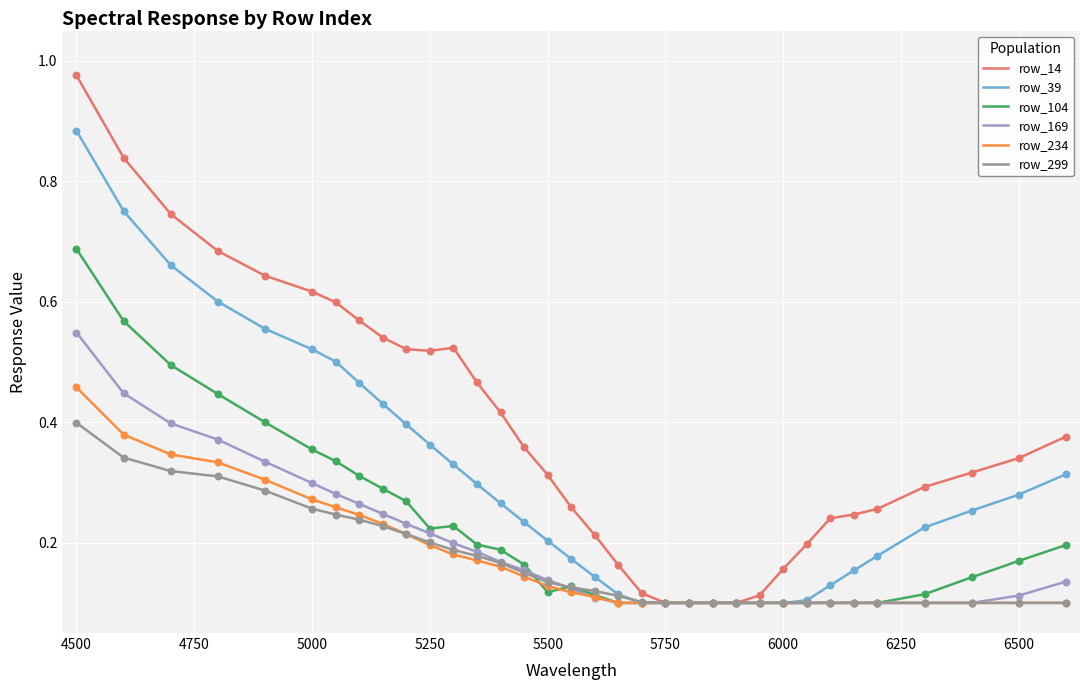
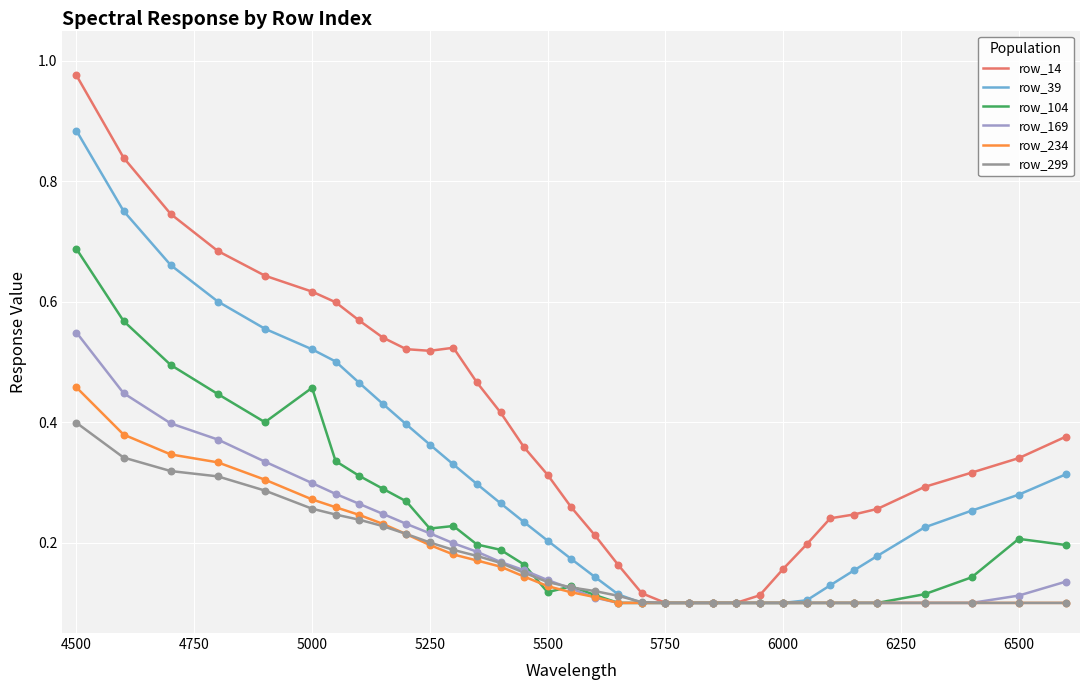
  {
    "row_104": {
      "4500": 0.69,
-     "5000": 0.35,
+     "5000": 0.46,
      "5250": 0.22,
      "5500": 0.12,
-     "6500": 0.17
+     "6500": 0.21
    }
  }
